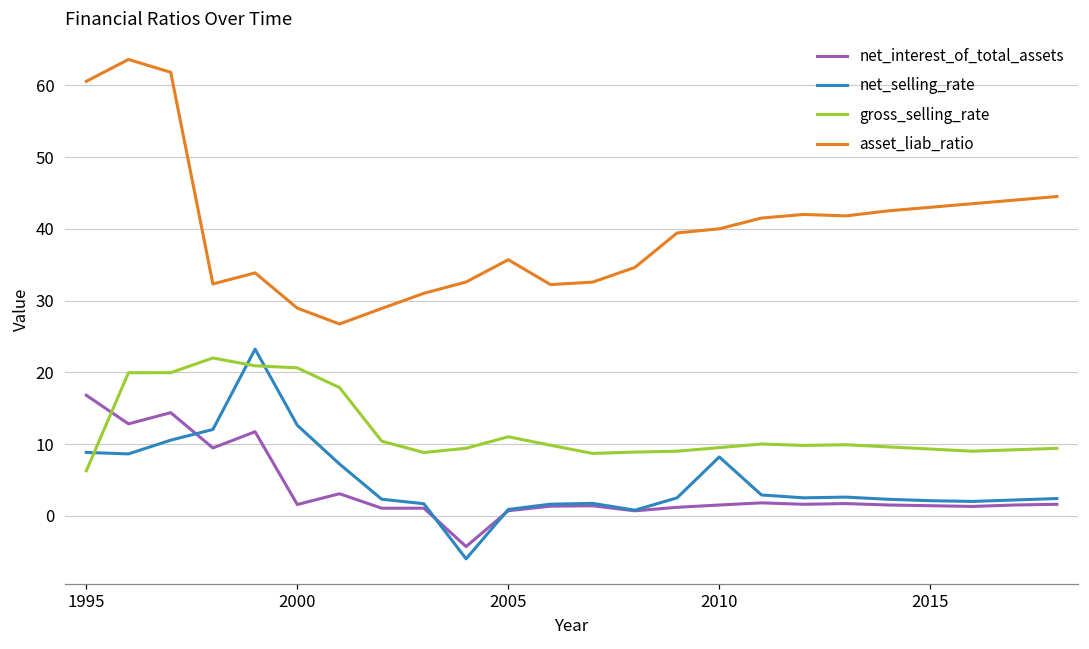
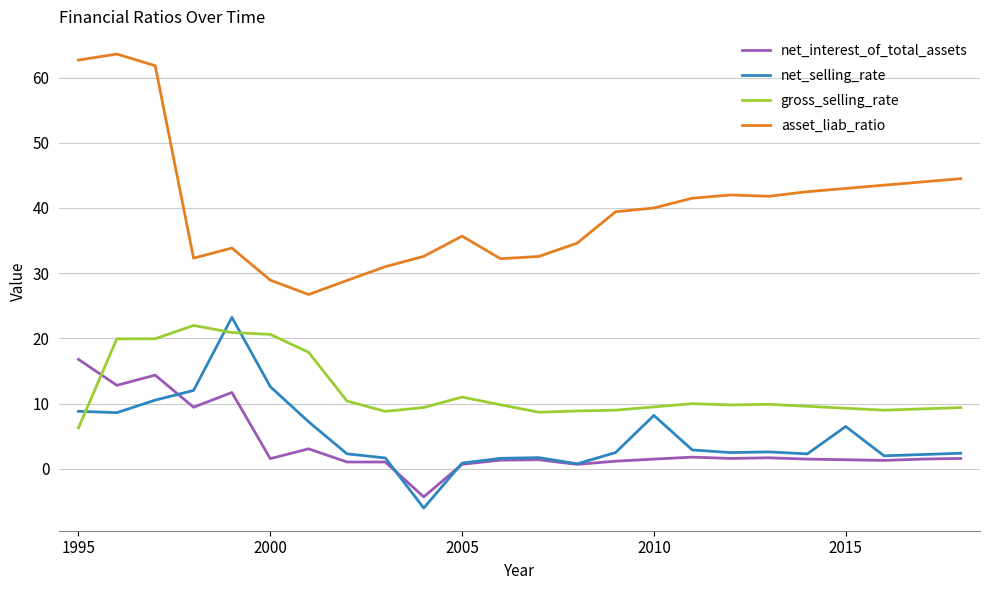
  {
    "net_interest_of_total_assets": {
      "1995": 17,
      "2000": 2,
      "2010": 2,
      "2015": 1
    },
    "net_selling_rate": {
      "1995": 9,
      "2000": 13,
      "2010": 8,
-     "2015": 2
+     "2015": 7
    },
    "gross_selling_rate": {
      "1995": 6,
      "2000": 21,
      "2005": 11,
      "2010": 10,
      "2015": 9
    },
    "asset_liab_ratio": {
-     "1995": 61,
+     "1995": 63,
      "2000": 29,
      "2005": 36,
      "2010": 40,
      "2015": 43
    }
  }
